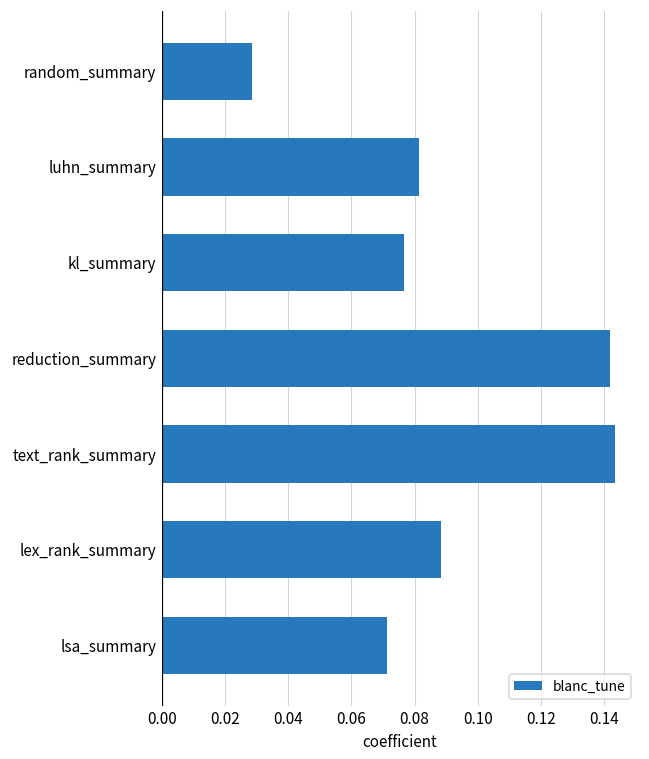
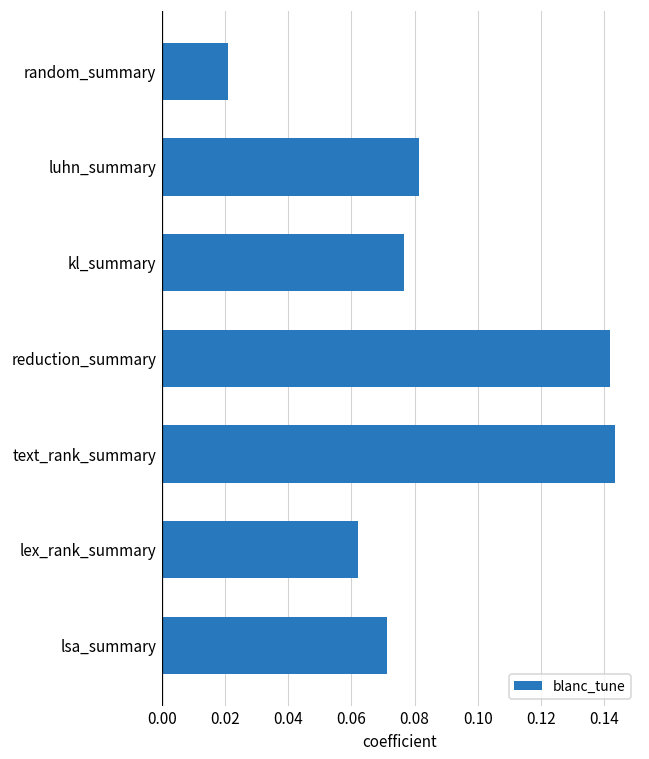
  {
-   "random_summary": 0.029,
+   "random_summary": 0.021,
    "luhn_summary": 0.081,
    "kl_summary": 0.077,
    "reduction_summary": 0.142,
    "text_rank_summary": 0.144,
-   "lex_rank_summary": 0.088,
+   "lex_rank_summary": 0.062,
    "lsa_summary": 0.071
  }
